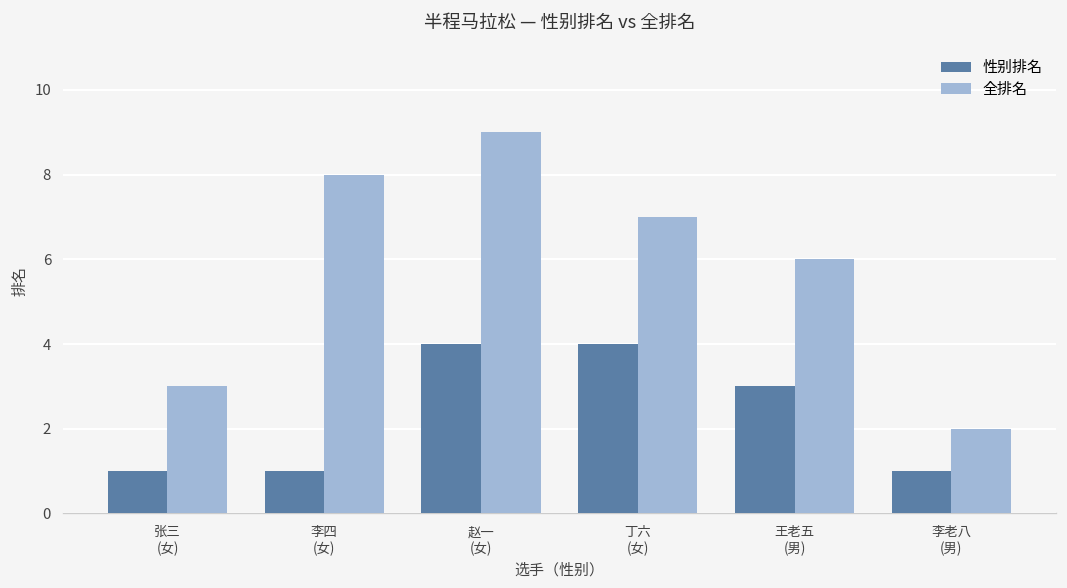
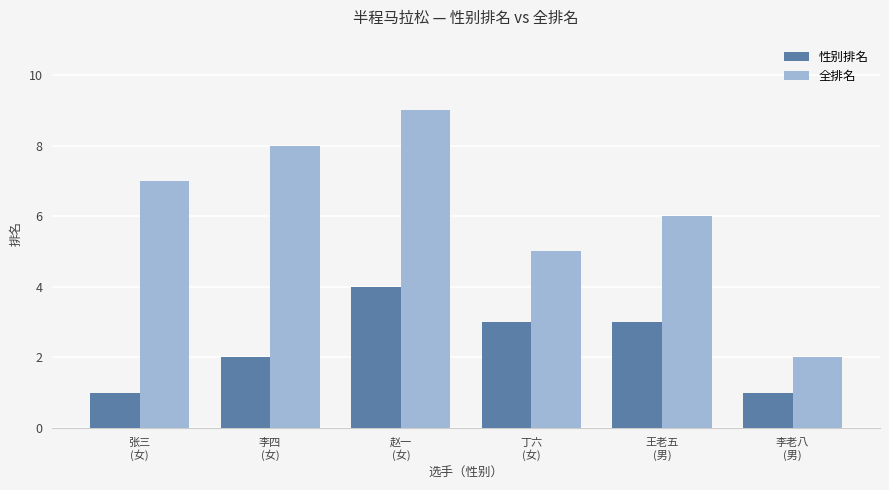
  {
    "性别排名": {
      "张三 (女)": 1,
-     "李四 (女)": 1,
+     "李四 (女)": 2,
      "赵一 (女)": 4,
-     "丁六 (女)": 4,
+     "丁六 (女)": 3,
      "王老五 (男)": 3,
      "李老八 (男)": 1
    },
    "全排名": {
-     "张三 (女)": 3,
+     "张三 (女)": 7,
      "李四 (女)": 8,
      "赵一 (女)": 9,
-     "丁六 (女)": 7,
+     "丁六 (女)": 5,
      "王老五 (男)": 6,
      "李老八 (男)": 2
    }
  }
